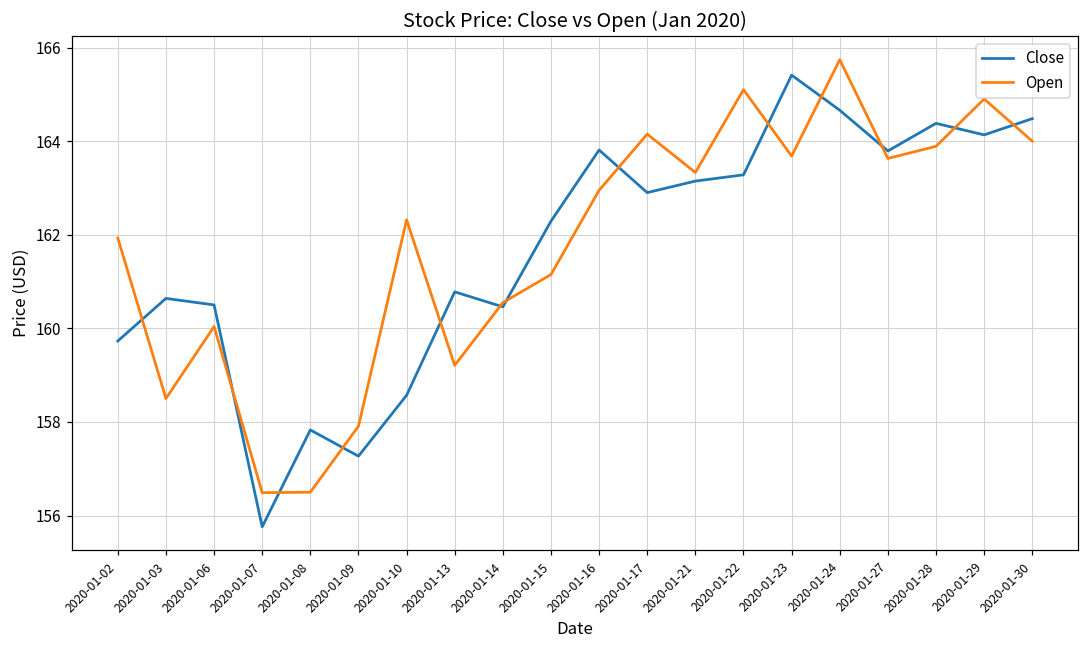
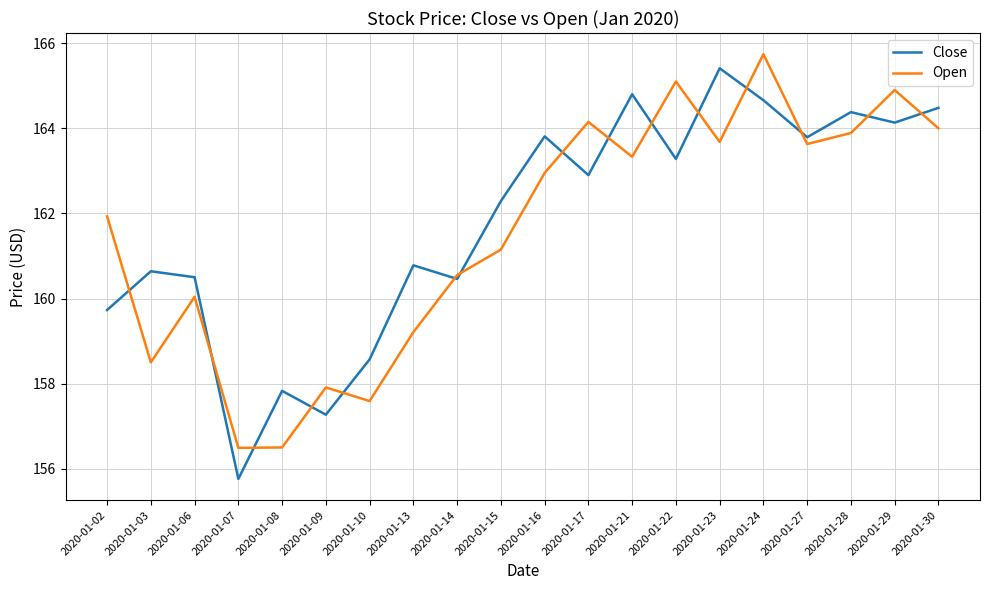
  {
    "Close": {
      "2020-01-02": 159.7,
      "2020-01-03": 160.6,
      "2020-01-06": 160.5,
      "2020-01-07": 155.8,
      "2020-01-08": 157.8,
      "2020-01-09": 157.3,
      "2020-01-10": 158.6,
      "2020-01-13": 160.8,
      "2020-01-14": 160.5,
      "2020-01-15": 162.3,
      "2020-01-16": 163.8,
      "2020-01-17": 162.9,
-     "2020-01-21": 163.1,
+     "2020-01-21": 164.8,
      "2020-01-22": 163.3,
      "2020-01-23": 165.4,
      "2020-01-24": 164.7,
      "2020-01-27": 163.8,
      "2020-01-28": 164.4,
      "2020-01-29": 164.1,
      "2020-01-30": 164.5
    },
    "Open": {
      "2020-01-02": 161.9,
      "2020-01-03": 158.5,
      "2020-01-06": 160.0,
      "2020-01-07": 156.5,
      "2020-01-08": 156.5,
      "2020-01-09": 157.9,
-     "2020-01-10": 162.3,
+     "2020-01-10": 157.6,
      "2020-01-13": 159.2,
      "2020-01-14": 160.6,
      "2020-01-15": 161.1,
      "2020-01-16": 162.9,
      "2020-01-17": 164.1,
      "2020-01-21": 163.3,
      "2020-01-22": 165.1,
      "2020-01-23": 163.7,
      "2020-01-24": 165.7,
      "2020-01-27": 163.6,
      "2020-01-28": 163.9,
      "2020-01-29": 164.9,
      "2020-01-30": 164.0
    }
  }
